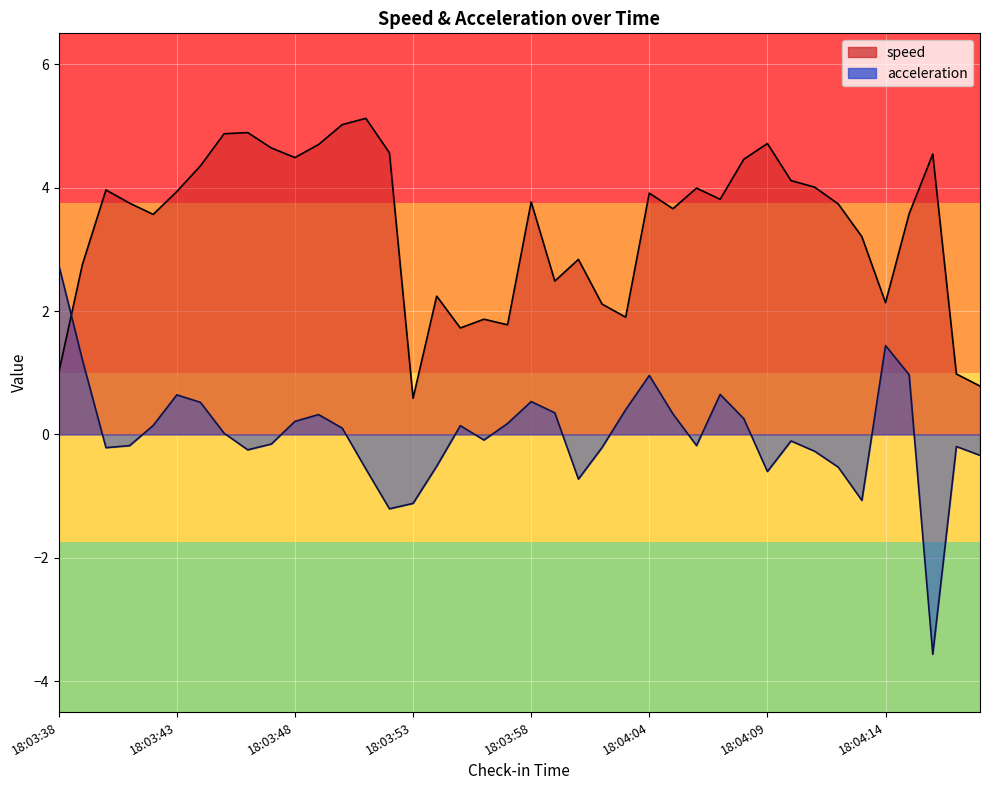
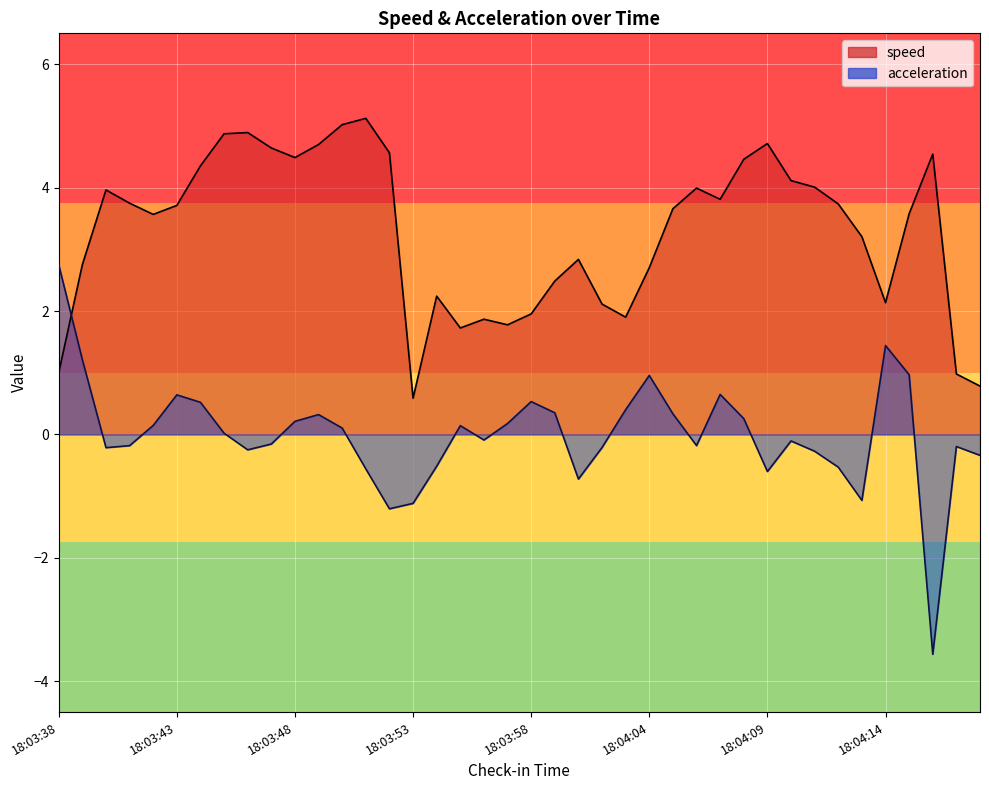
  {
    "speed": {
      "18:03:38": 1.0,
-     "18:03:43": 3.9,
+     "18:03:43": 3.7,
      "18:03:48": 4.5,
      "18:03:53": 0.6,
-     "18:03:58": 3.8,
-     "18:04:04": 3.9,
+     "18:03:58": 2.0,
+     "18:04:04": 2.7,
      "18:04:09": 4.7,
      "18:04:14": 2.1
    }
  }
